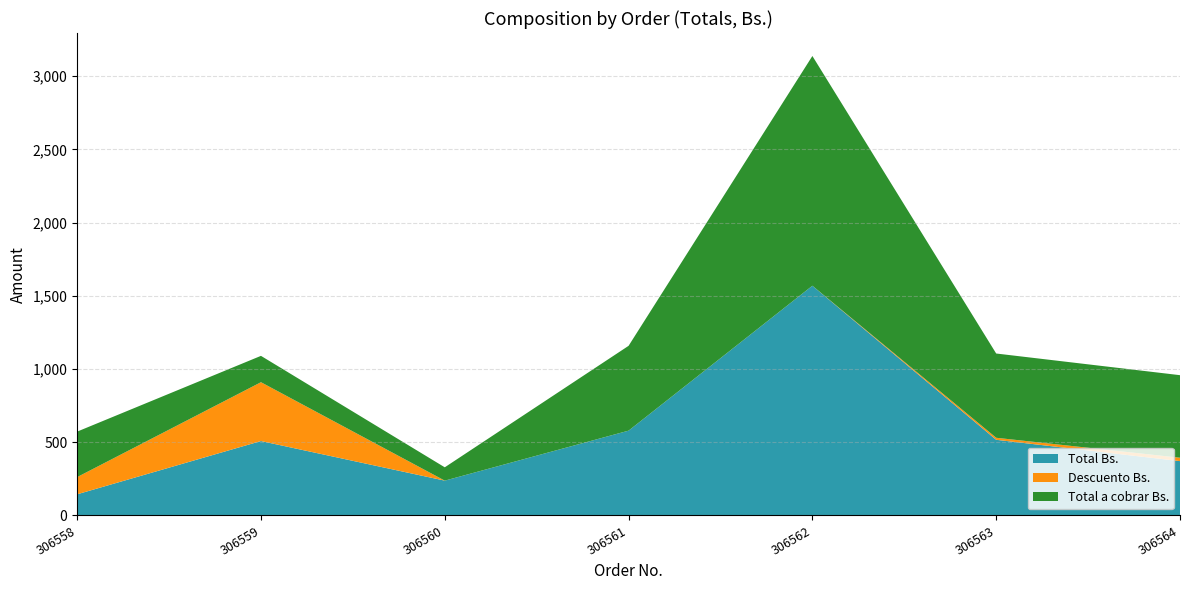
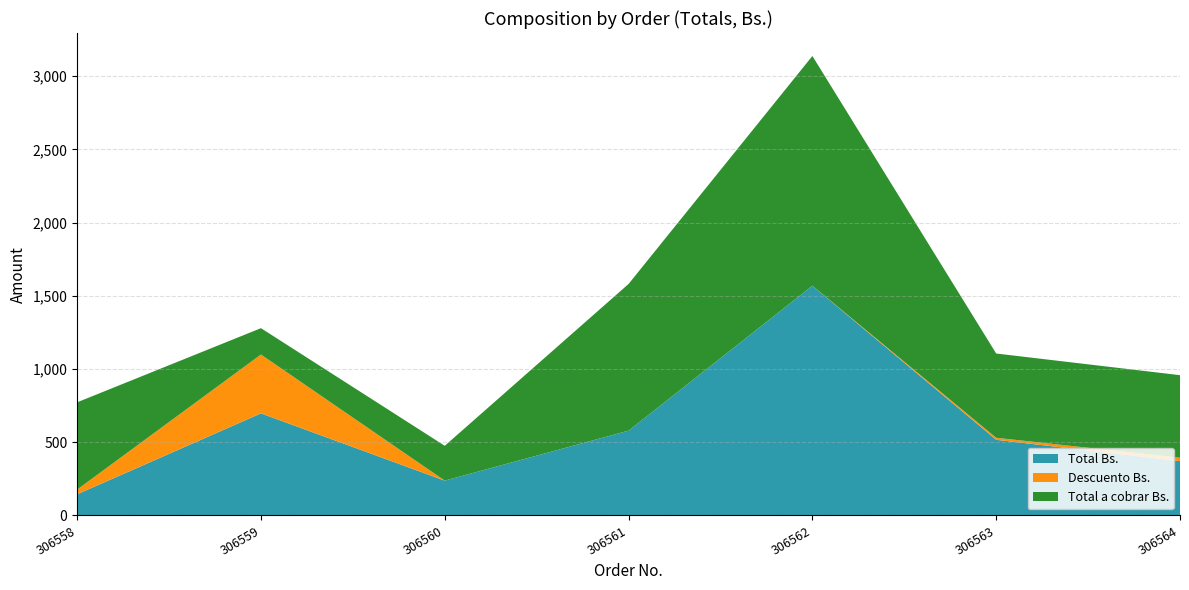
  {
    "Total Bs.": {
      "306558": "140",
-     "306559": "510",
+     "306559": "700",
      "306564": "370"
    },
    "Descuento Bs.": {
-     "306558": "120",
+     "306558": "30",
      "306559": "400",
      "306564": "20"
    },
    "Total a cobrar Bs.": {
-     "306558": "310",
+     "306558": "600",
      "306559": "180",
-     "306560": "90",
-     "306561": "580",
+     "306560": "240",
+     "306561": "1,000",
      "306562": "1,570",
      "306563": "580",
      "306564": "560"
    }
  }
